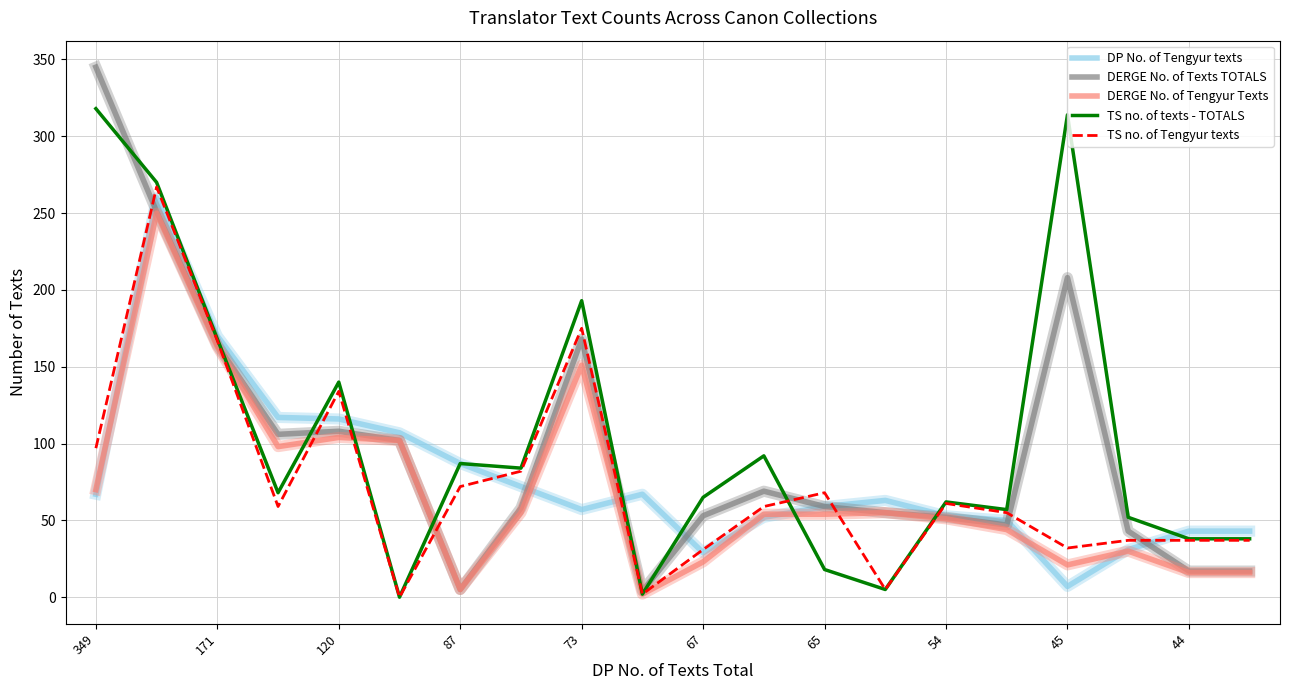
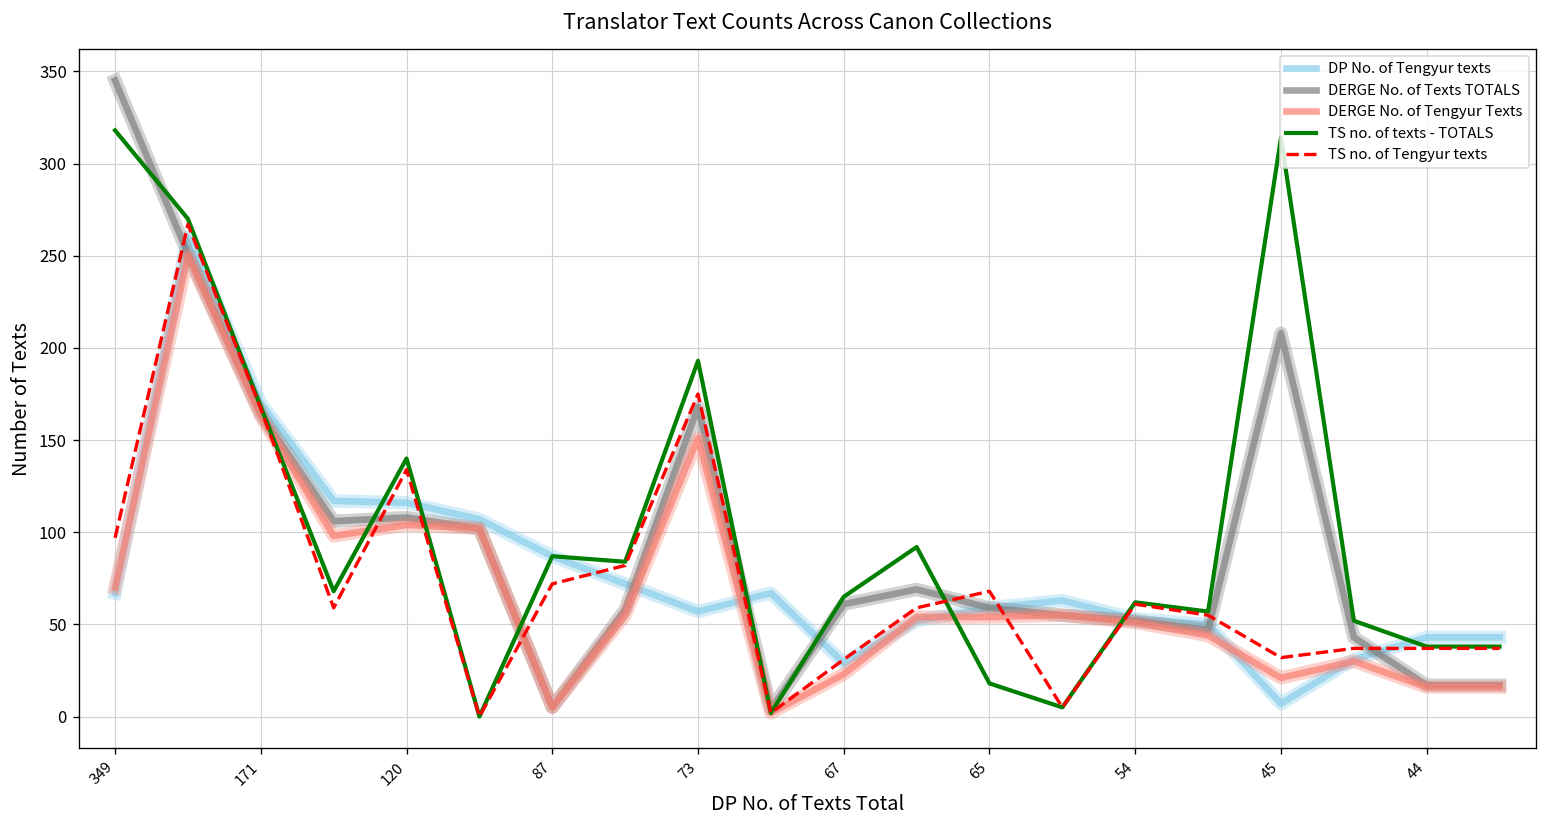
  {
    "DP No. of Tengyur texts": {
      "349": 67,
      "171": 170,
      "120": 116,
      "73": 57,
      "67": 29,
      "45": 7,
      "44": 43
    },
    "DERGE No. of Texts TOTALS": {
      "349": 345,
      "120": 108,
      "73": 168,
-     "67": 53,
+     "67": 61,
      "45": 208
    },
    "DERGE No. of Tengyur Texts": {
      "349": 70,
      "120": 104,
      "73": 151,
      "67": 23,
      "65": 54,
      "45": 21
    },
    "TS no. of texts - TOTALS": {
      "349": 318,
      "120": 140,
      "73": 193,
      "67": 65,
      "65": 18
    },
    "TS no. of Tengyur texts": {
      "349": 97,
      "120": 134,
      "87": 72,
      "73": 175,
      "67": 31,
      "65": 68,
      "45": 32
    }
  }
